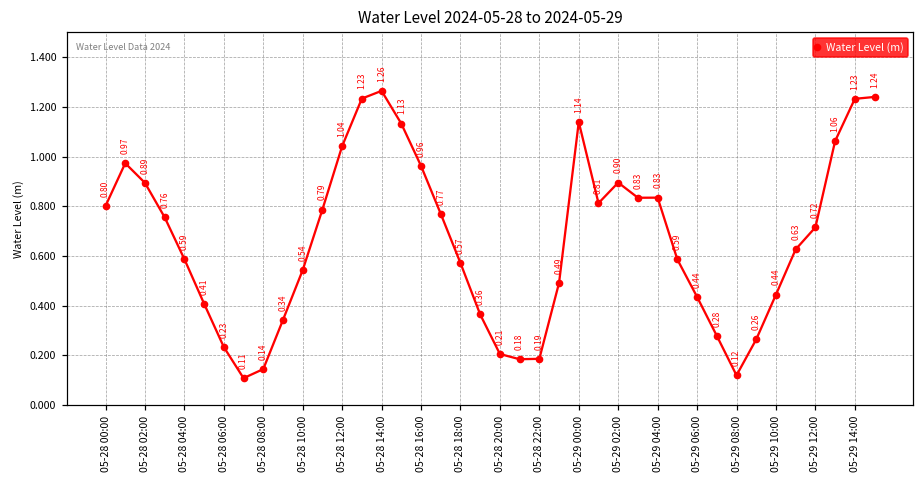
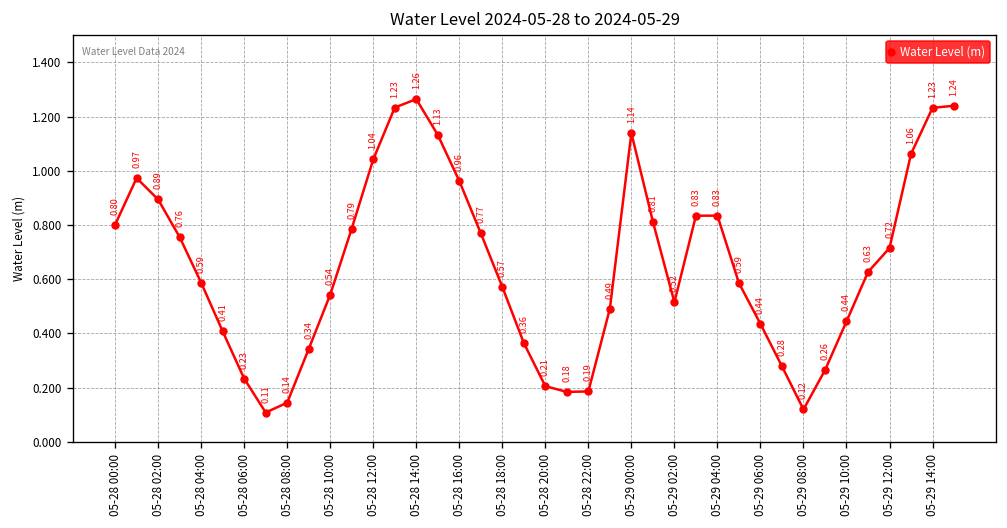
  {
    "05-28 00:00": 0.80,
    "05-28 02:00": 0.89,
    "05-28 04:00": 0.59,
    "05-28 06:00": 0.23,
    "05-28 08:00": 0.14,
    "05-28 10:00": 0.54,
    "05-28 12:00": 1.04,
    "05-28 14:00": 1.26,
    "05-28 16:00": 0.96,
    "05-28 18:00": 0.57,
    "05-28 20:00": 0.21,
    "05-28 22:00": 0.19,
    "05-29 00:00": 1.14,
-   "05-29 02:00": 0.90,
+   "05-29 02:00": 0.52,
    "05-29 04:00": 0.83,
    "05-29 06:00": 0.44,
    "05-29 08:00": 0.12,
    "05-29 10:00": 0.44,
    "05-29 12:00": 0.72,
    "05-29 14:00": 1.23
  }
